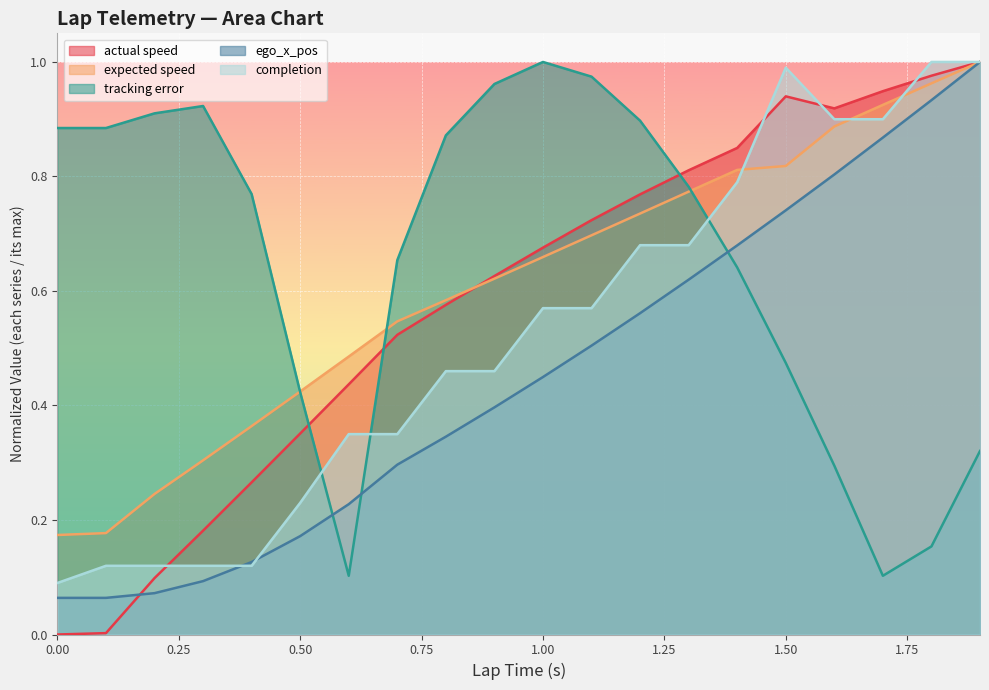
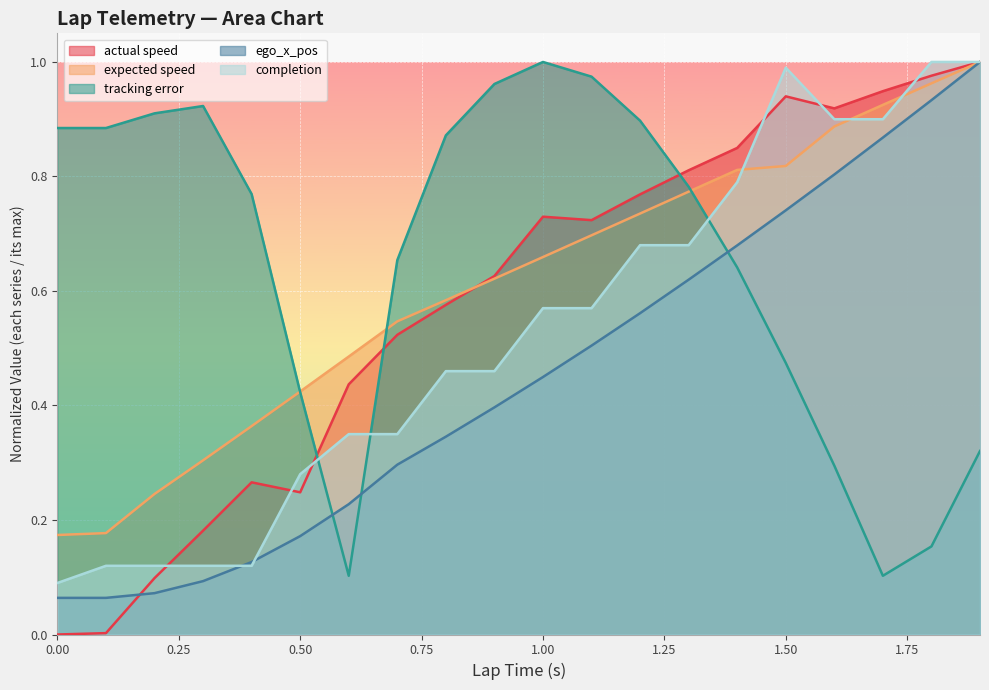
  {
    "actual speed": {
      "0.00": 0.00,
-     "0.50": 0.35,
-     "1.00": 0.68,
+     "0.50": 0.25,
+     "1.00": 0.73,
      "1.50": 0.94
    },
    "expected speed": {
      "0.00": 0.17,
      "1.00": 0.66,
      "1.50": 0.82
    },
    "completion": {
      "0.00": 0.09,
-     "0.50": 0.23,
+     "0.50": 0.28,
      "1.00": 0.57,
      "1.50": 0.99
    }
  }
